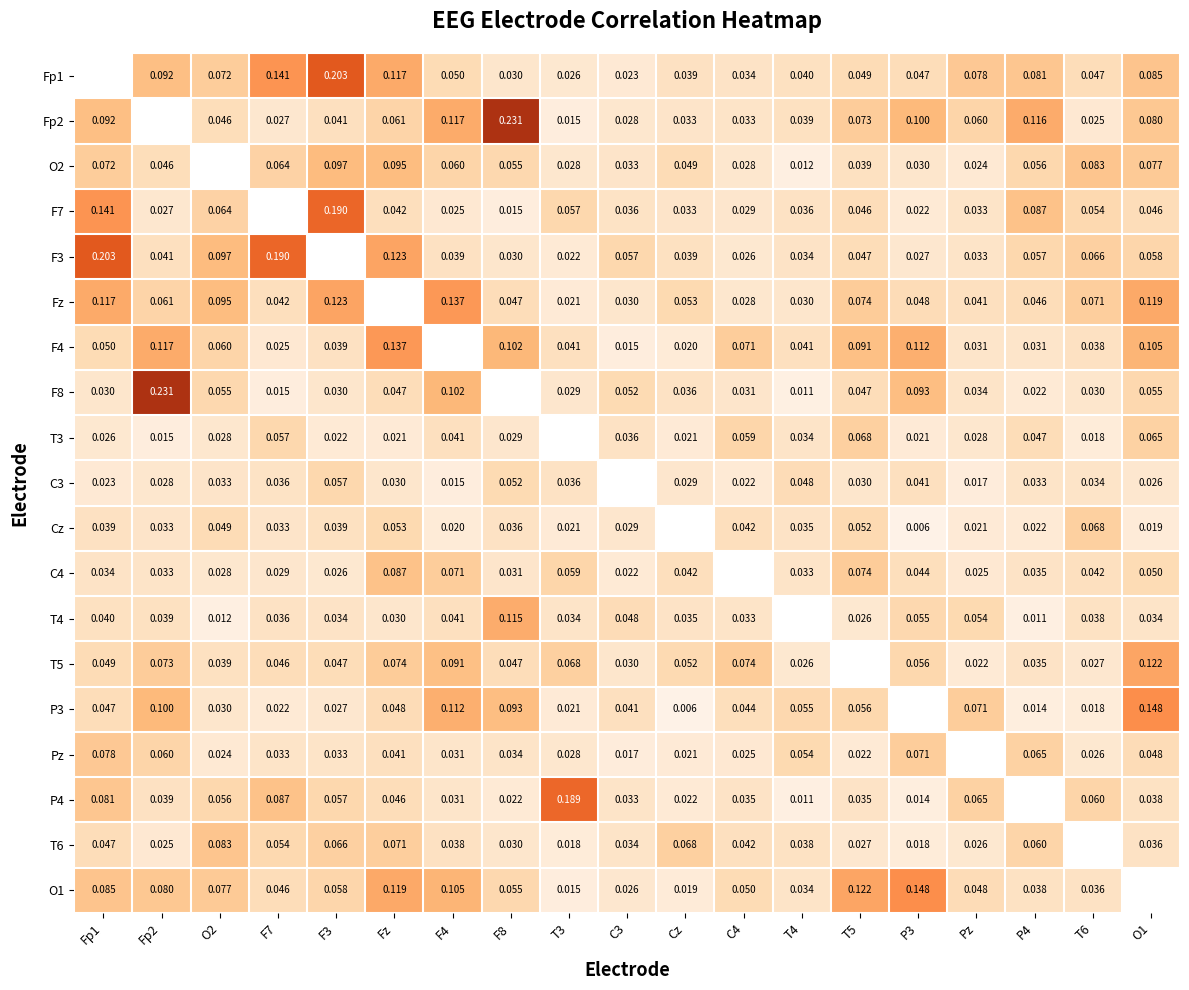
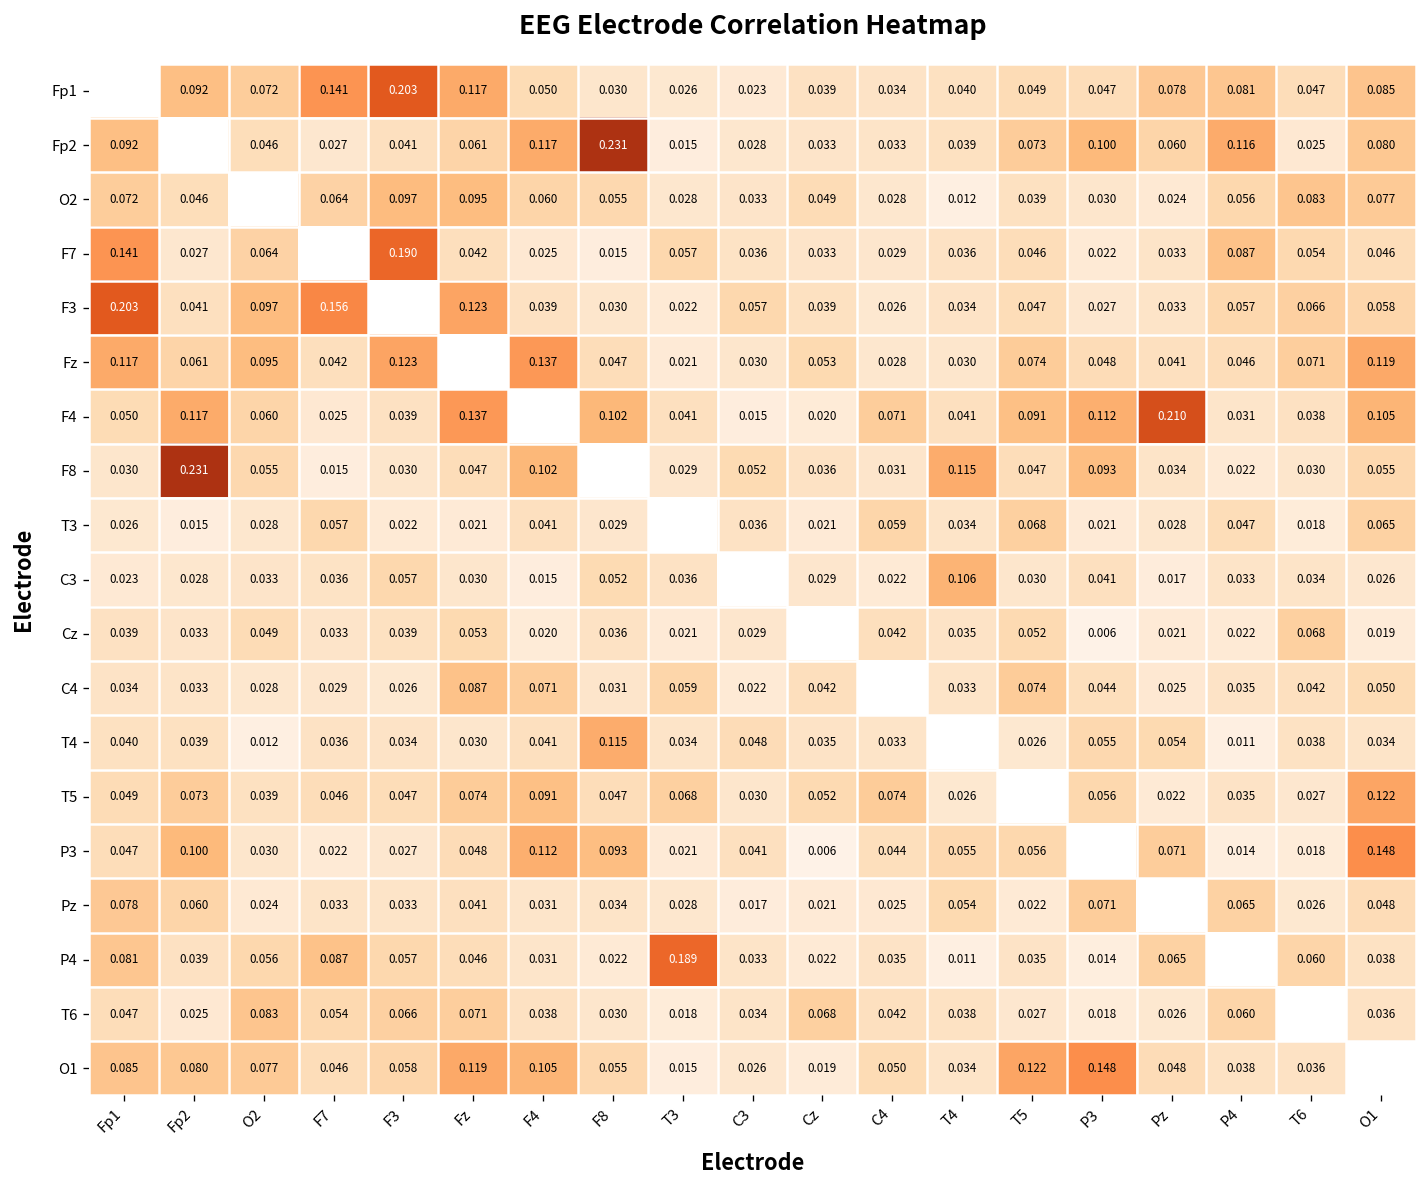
  {
    "F3": {
      "Fp1": 0.203,
      "Fp2": 0.041,
      "O2": 0.097,
-     "F7": 0.190,
+     "F7": 0.156,
      "Fz": 0.123,
      "F4": 0.039,
      "F8": 0.030,
      "T3": 0.022,
      "C3": 0.057,
      "Cz": 0.039,
      "C4": 0.026,
      "T4": 0.034,
      "T5": 0.047,
      "P3": 0.027,
      "Pz": 0.033,
      "P4": 0.057,
      "T6": 0.066,
      "O1": 0.058
    },
    "F4": {
      "Fp1": 0.050,
      "Fp2": 0.117,
      "O2": 0.060,
      "F7": 0.025,
      "F3": 0.039,
      "Fz": 0.137,
      "F8": 0.102,
      "T3": 0.041,
      "C3": 0.015,
      "Cz": 0.020,
      "C4": 0.071,
      "T4": 0.041,
      "T5": 0.091,
      "P3": 0.112,
-     "Pz": 0.031,
+     "Pz": 0.210,
      "P4": 0.031,
      "T6": 0.038,
      "O1": 0.105
    },
    "F8": {
      "Fp1": 0.030,
      "Fp2": 0.231,
      "O2": 0.055,
      "F7": 0.015,
      "F3": 0.030,
      "Fz": 0.047,
      "F4": 0.102,
      "T3": 0.029,
      "C3": 0.052,
      "Cz": 0.036,
      "C4": 0.031,
-     "T4": 0.011,
+     "T4": 0.115,
      "T5": 0.047,
      "P3": 0.093,
      "Pz": 0.034,
      "P4": 0.022,
      "T6": 0.030,
      "O1": 0.055
    },
    "C3": {
      "Fp1": 0.023,
      "Fp2": 0.028,
      "O2": 0.033,
      "F7": 0.036,
      "F3": 0.057,
      "Fz": 0.030,
      "F4": 0.015,
      "F8": 0.052,
      "T3": 0.036,
      "Cz": 0.029,
      "C4": 0.022,
-     "T4": 0.048,
+     "T4": 0.106,
      "T5": 0.030,
      "P3": 0.041,
      "Pz": 0.017,
      "P4": 0.033,
      "T6": 0.034,
      "O1": 0.026
    }
  }
